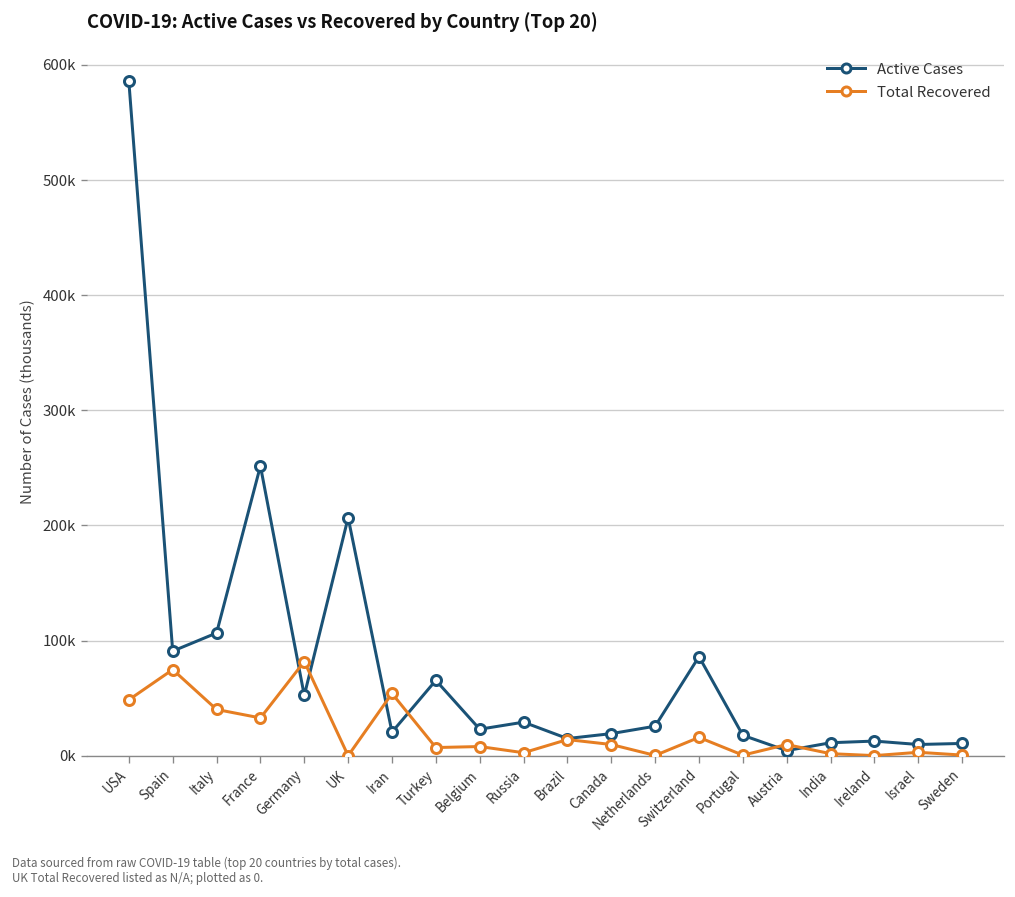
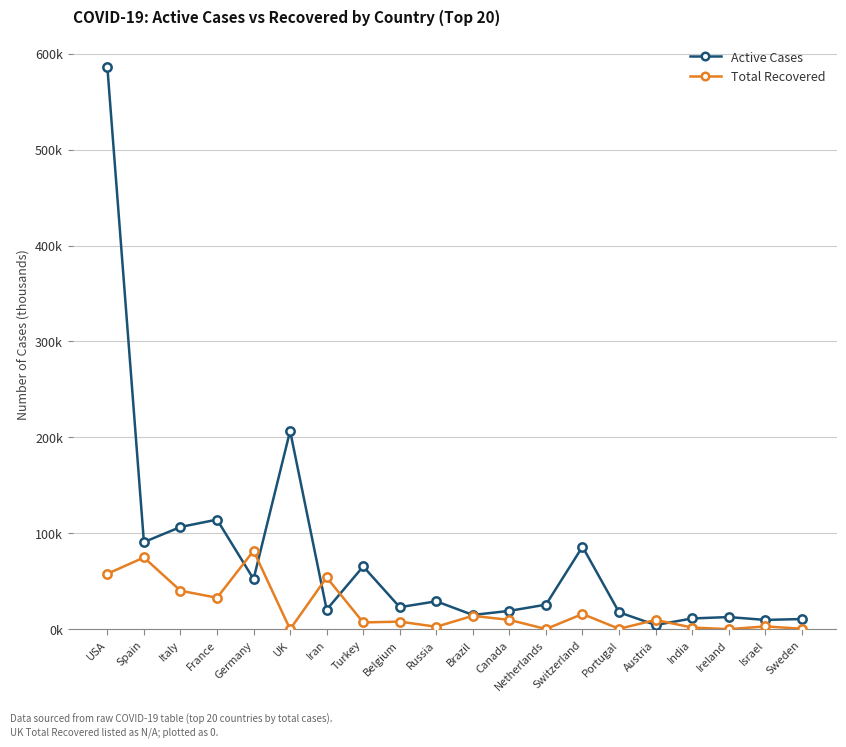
  {
    "Active Cases": {
      "USA": 590000,
      "Spain": 90000,
      "Italy": 110000,
-     "France": 250000,
+     "France": 110000,
      "Germany": 50000,
      "UK": 210000,
      "Iran": 20000,
      "Turkey": 70000,
      "Belgium": 20000,
      "Russia": 30000,
      "Canada": 20000,
      "Netherlands": 30000,
      "Switzerland": 90000,
      "Portugal": 20000,
      "Austria": 0,
      "India": 10000,
      "Ireland": 10000,
      "Israel": 10000,
      "Sweden": 10000
    },
    "Total Recovered": {
-     "USA": 50000,
+     "USA": 60000,
      "Spain": 70000,
      "Italy": 40000,
      "France": 30000,
      "Germany": 80000,
      "UK": 0,
      "Iran": 50000,
      "Turkey": 10000,
      "Belgium": 10000,
      "Russia": 0,
      "Canada": 10000,
      "Netherlands": 0,
      "Switzerland": 20000,
      "Portugal": 0,
      "Austria": 10000,
      "India": 0,
      "Ireland": 0,
      "Israel": 0,
      "Sweden": 0
    }
  }
